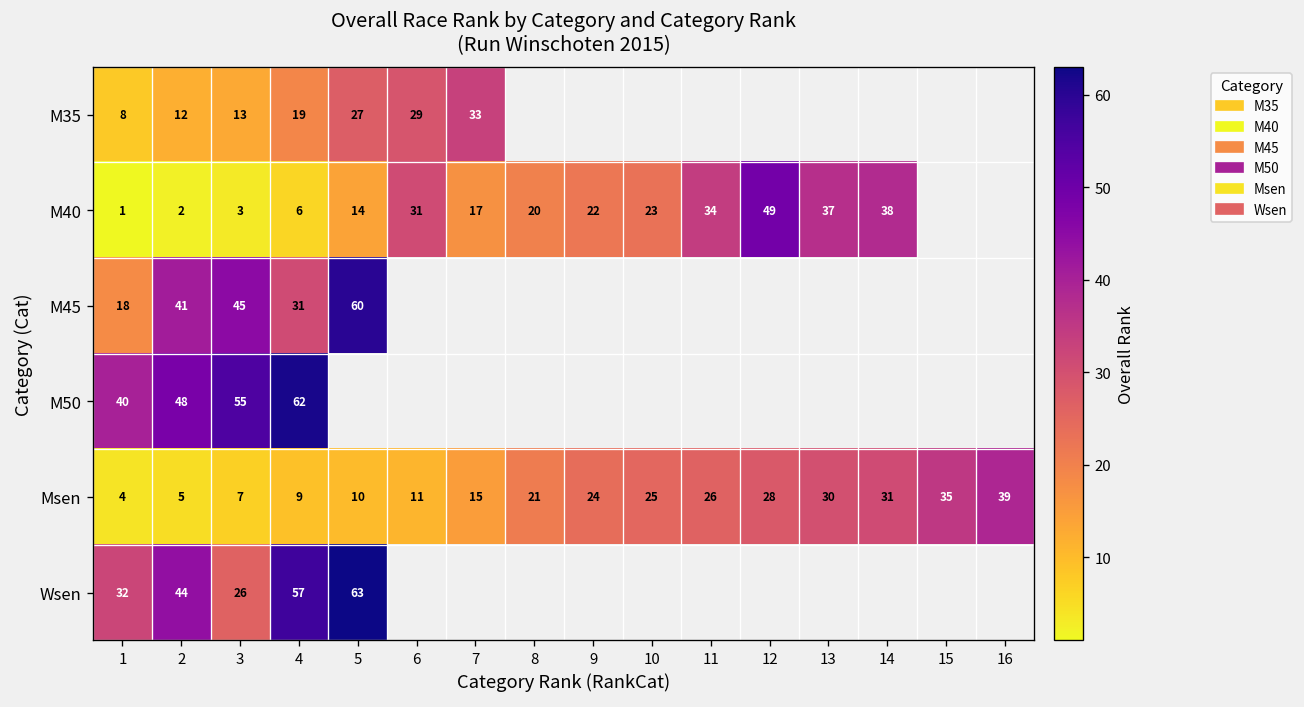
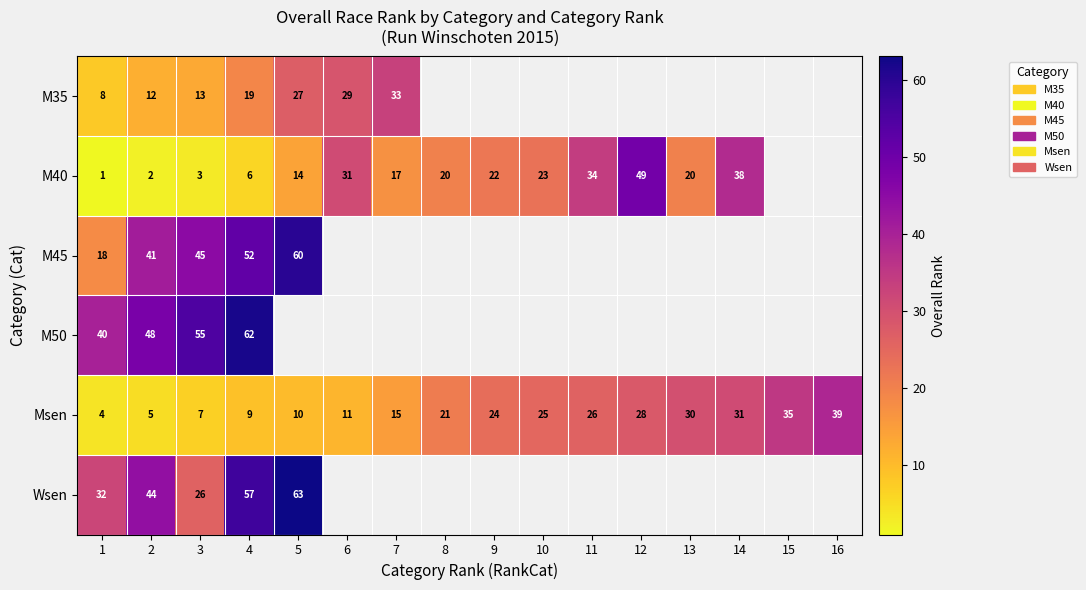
  {
    "M35": {
      "1": 8,
      "2": 12,
      "3": 13,
      "4": 19,
      "5": 27,
      "6": 29,
      "7": 33
    },
    "M40": {
      "1": 1,
      "2": 2,
      "3": 3,
      "4": 6,
      "5": 14,
      "6": 31,
      "7": 17,
      "8": 20,
      "9": 22,
      "10": 23,
      "11": 34,
      "12": 49,
-     "13": 37,
+     "13": 20,
      "14": 38
    },
    "M45": {
      "1": 18,
      "2": 41,
      "3": 45,
-     "4": 31,
+     "4": 52,
      "5": 60
    },
    "M50": {
      "1": 40,
      "2": 48,
      "3": 55,
      "4": 62
    },
    "Msen": {
      "1": 4,
      "2": 5,
      "3": 7,
      "4": 9,
      "5": 10,
      "6": 11,
      "7": 15,
      "8": 21,
      "9": 24,
      "10": 25,
      "11": 26,
      "12": 28,
      "13": 30,
      "14": 31,
      "15": 35,
      "16": 39
    },
    "Wsen": {
      "1": 32,
      "2": 44,
      "3": 26,
      "4": 57,
      "5": 63
    }
  }
